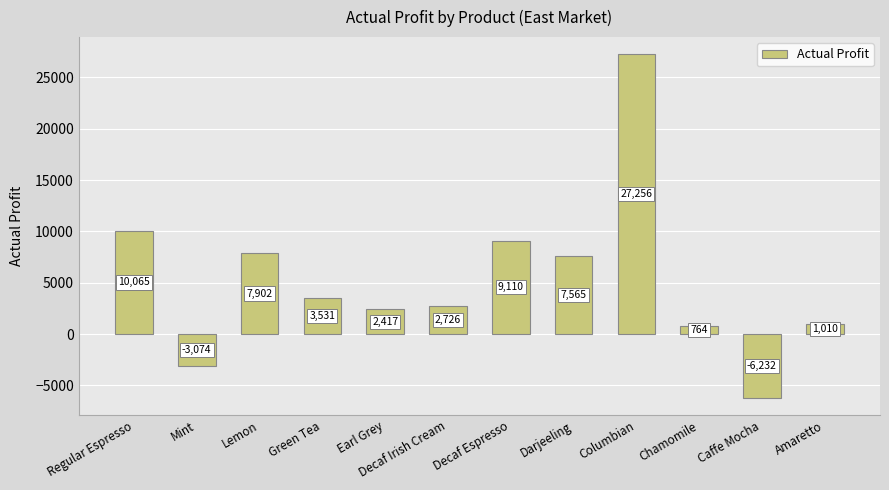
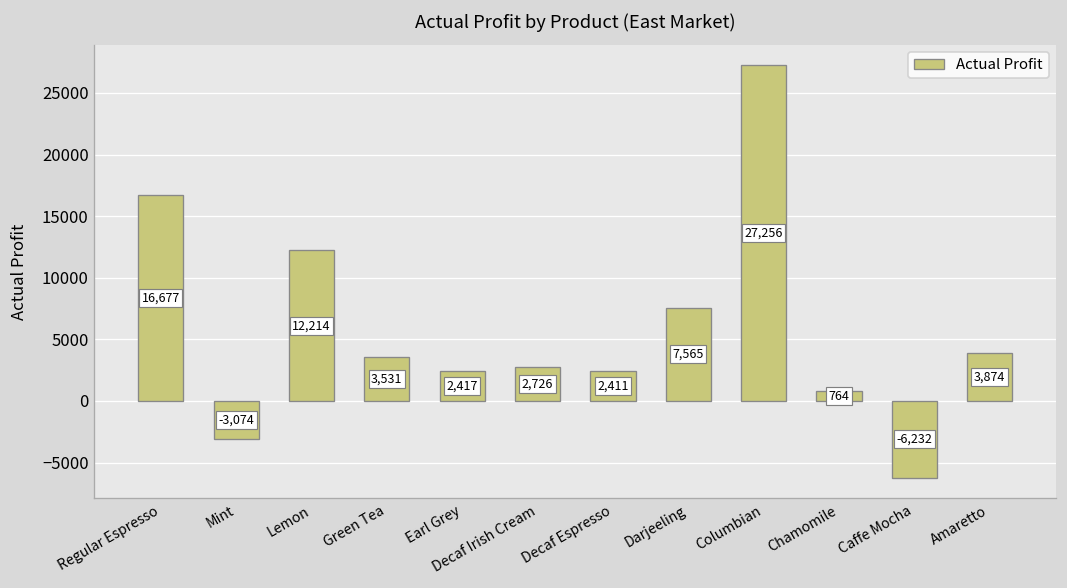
  {
-   "Regular Espresso": "10,065",
-   "Lemon": "7,902",
-   "Decaf Espresso": "9,110",
-   "Amaretto": "1,010"
+   "Regular Espresso": "16,677",
+   "Lemon": "12,214",
+   "Decaf Espresso": "2,411",
+   "Amaretto": "3,874"
  }
